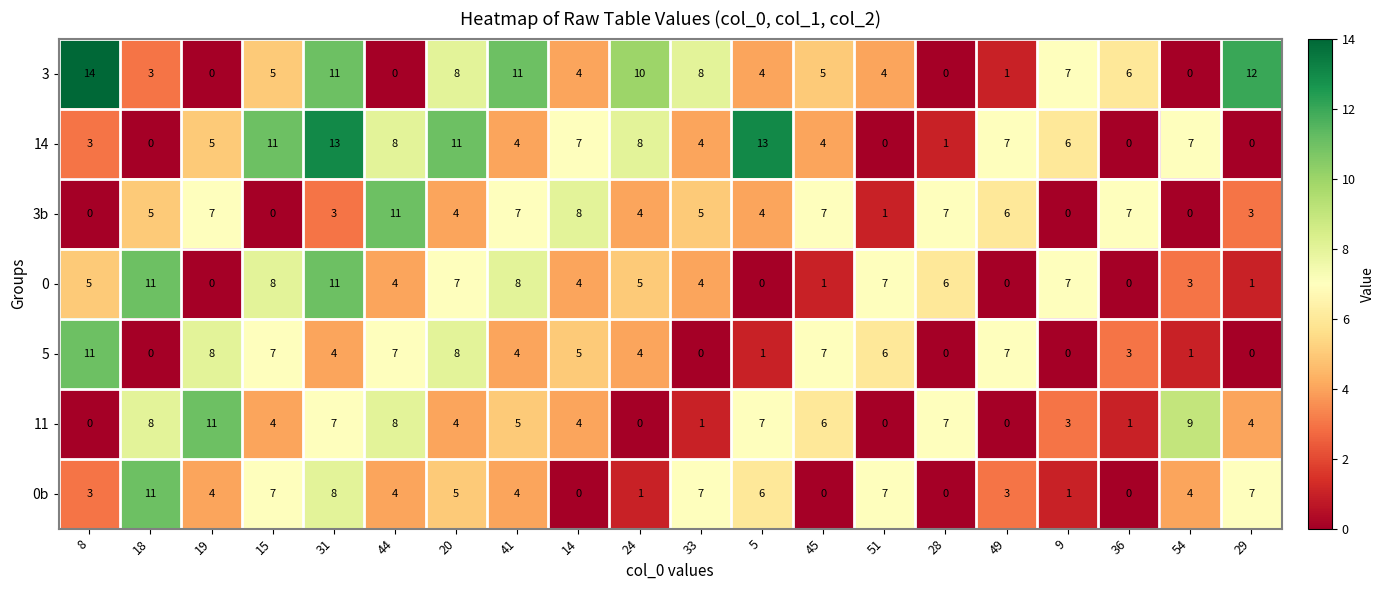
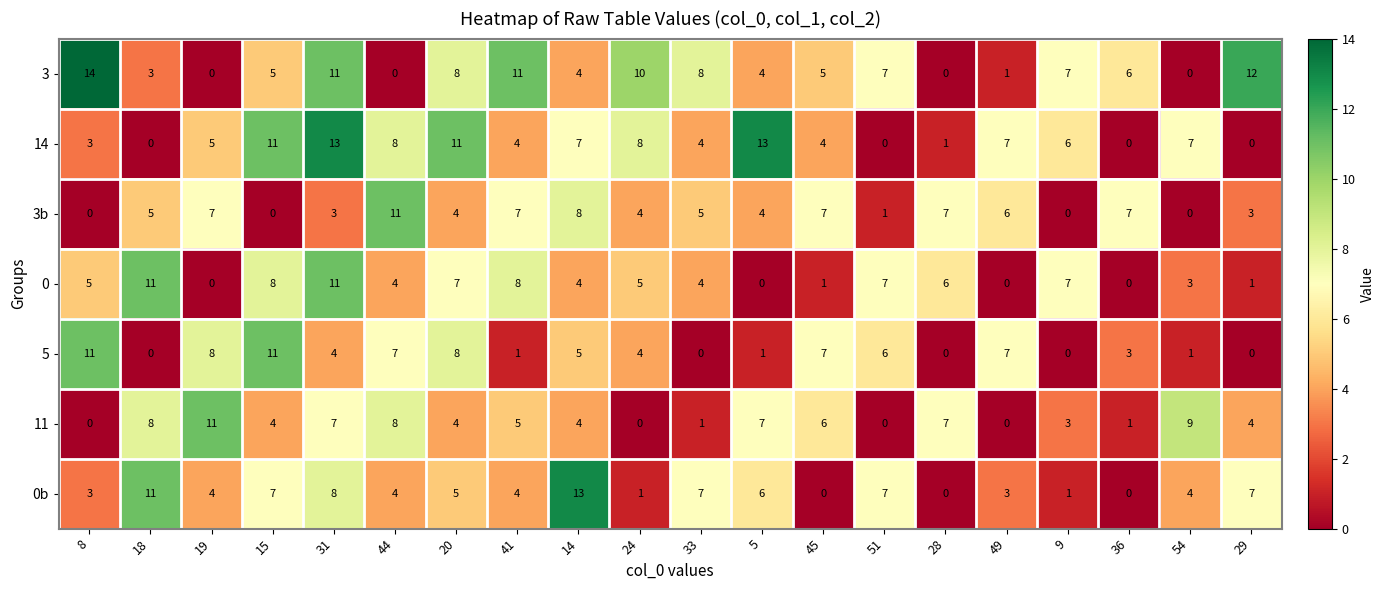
  {
    "3": {
      "8": 14,
      "18": 3,
      "19": 0,
      "15": 5,
      "31": 11,
      "44": 0,
      "20": 8,
      "41": 11,
      "14": 4,
      "24": 10,
      "33": 8,
      "5": 4,
      "45": 5,
-     "51": 4,
+     "51": 7,
      "28": 0,
      "49": 1,
      "9": 7,
      "36": 6,
      "54": 0,
      "29": 12
    },
    "14": {
      "8": 3,
      "18": 0,
      "19": 5,
      "15": 11,
      "31": 13,
      "44": 8,
      "20": 11,
      "41": 4,
      "14": 7,
      "24": 8,
      "33": 4,
      "5": 13,
      "45": 4,
      "51": 0,
      "28": 1,
      "49": 7,
      "9": 6,
      "36": 0,
      "54": 7,
      "29": 0
    },
    "3b": {
      "8": 0,
      "18": 5,
      "19": 7,
      "15": 0,
      "31": 3,
      "44": 11,
      "20": 4,
      "41": 7,
      "14": 8,
      "24": 4,
      "33": 5,
      "5": 4,
      "45": 7,
      "51": 1,
      "28": 7,
      "49": 6,
      "9": 0,
      "36": 7,
      "54": 0,
      "29": 3
    },
    "0": {
      "8": 5,
      "18": 11,
      "19": 0,
      "15": 8,
      "31": 11,
      "44": 4,
      "20": 7,
      "41": 8,
      "14": 4,
      "24": 5,
      "33": 4,
      "5": 0,
      "45": 1,
      "51": 7,
      "28": 6,
      "49": 0,
      "9": 7,
      "36": 0,
      "54": 3,
      "29": 1
    },
    "5": {
      "8": 11,
      "18": 0,
      "19": 8,
-     "15": 7,
+     "15": 11,
      "31": 4,
      "44": 7,
      "20": 8,
-     "41": 4,
+     "41": 1,
      "14": 5,
      "24": 4,
      "33": 0,
      "5": 1,
      "45": 7,
      "51": 6,
      "28": 0,
      "49": 7,
      "9": 0,
      "36": 3,
      "54": 1,
      "29": 0
    },
    "11": {
      "8": 0,
      "18": 8,
      "19": 11,
      "15": 4,
      "31": 7,
      "44": 8,
      "20": 4,
      "41": 5,
      "14": 4,
      "24": 0,
      "33": 1,
      "5": 7,
      "45": 6,
      "51": 0,
      "28": 7,
      "49": 0,
      "9": 3,
      "36": 1,
      "54": 9,
      "29": 4
    },
    "0b": {
      "8": 3,
      "18": 11,
      "19": 4,
      "15": 7,
      "31": 8,
      "44": 4,
      "20": 5,
      "41": 4,
-     "14": 0,
+     "14": 13,
      "24": 1,
      "33": 7,
      "5": 6,
      "45": 0,
      "51": 7,
      "28": 0,
      "49": 3,
      "9": 1,
      "36": 0,
      "54": 4,
      "29": 7
    }
  }
